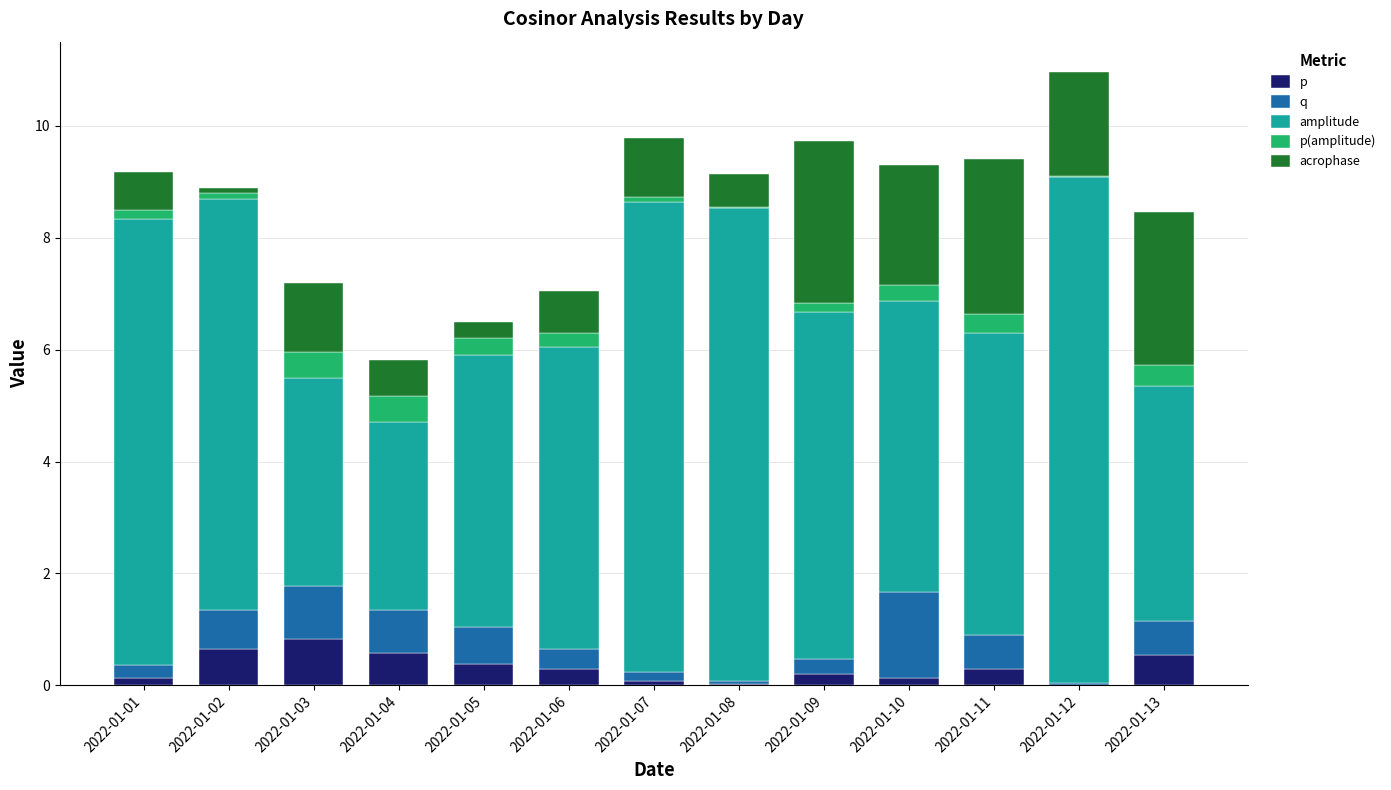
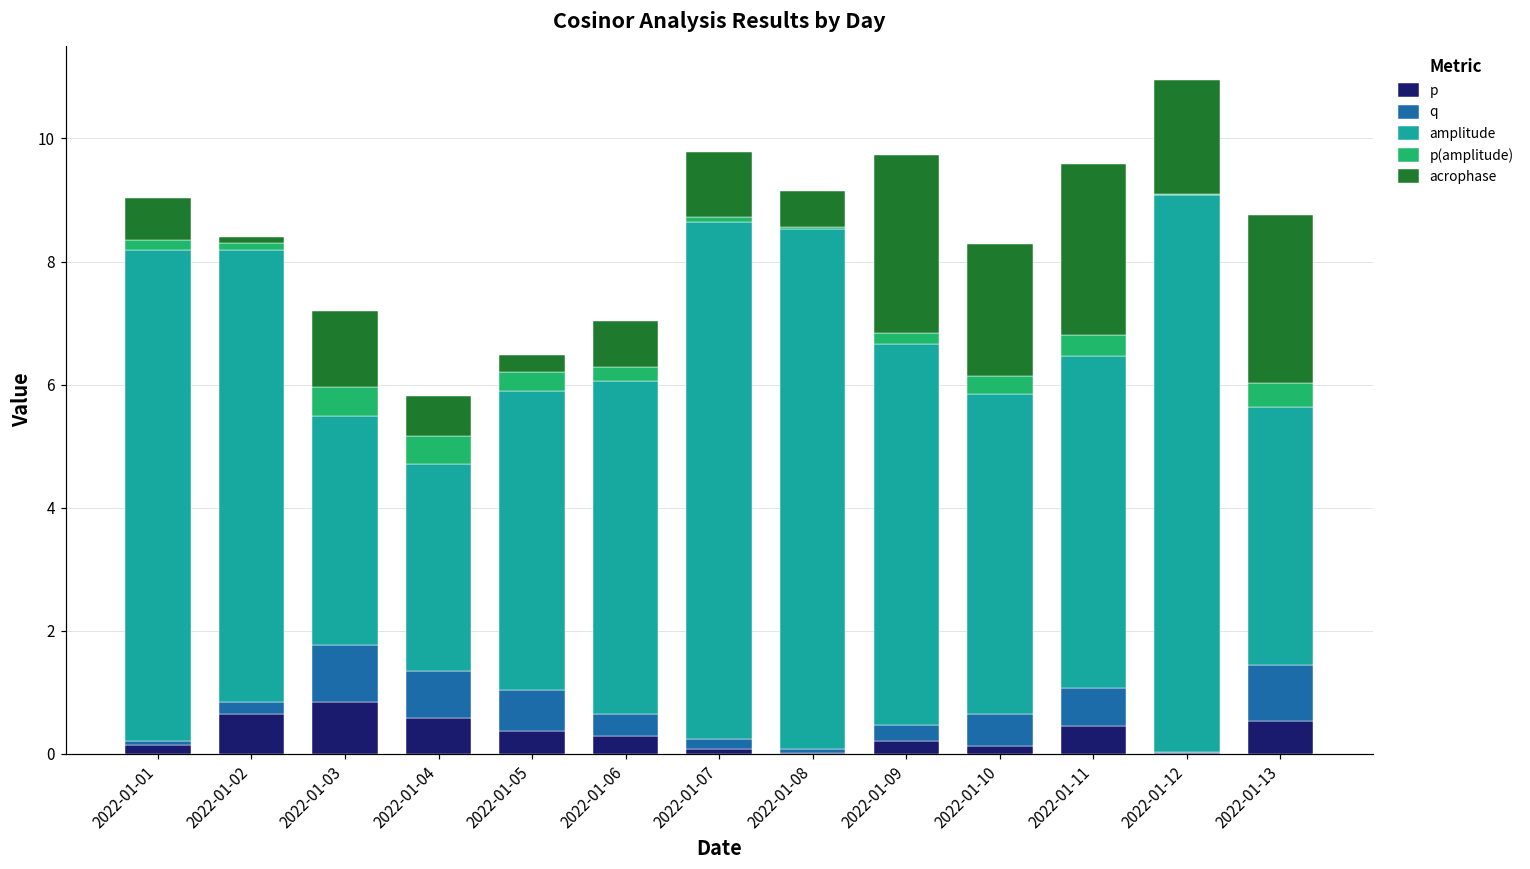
  {
    "p": {
      "2022-01-01": 0.1,
      "2022-01-02": 0.7,
      "2022-01-03": 0.8,
      "2022-01-04": 0.6,
      "2022-01-05": 0.4,
      "2022-01-06": 0.3,
      "2022-01-07": 0.1,
      "2022-01-09": 0.2,
      "2022-01-10": 0.1,
-     "2022-01-11": 0.3,
+     "2022-01-11": 0.5,
      "2022-01-13": 0.5
    },
    "q": {
-     "2022-01-01": 0.2,
-     "2022-01-02": 0.7,
+     "2022-01-01": 0.1,
+     "2022-01-02": 0.2,
      "2022-01-03": 0.9,
      "2022-01-04": 0.8,
      "2022-01-05": 0.7,
      "2022-01-06": 0.4,
      "2022-01-07": 0.2,
      "2022-01-08": 0.1,
      "2022-01-09": 0.3,
-     "2022-01-10": 1.5,
+     "2022-01-10": 0.5,
      "2022-01-11": 0.6,
-     "2022-01-13": 0.6
+     "2022-01-13": 0.9
    },
    "acrophase": {
      "2022-01-01": 0.7,
      "2022-01-02": 0.1,
      "2022-01-03": 1.2,
      "2022-01-04": 0.6,
      "2022-01-05": 0.3,
      "2022-01-06": 0.7,
      "2022-01-07": 1.1,
      "2022-01-08": 0.6,
      "2022-01-09": 2.9,
      "2022-01-10": 2.1,
      "2022-01-11": 2.8,
      "2022-01-12": 1.9,
      "2022-01-13": 2.7
    }
  }
